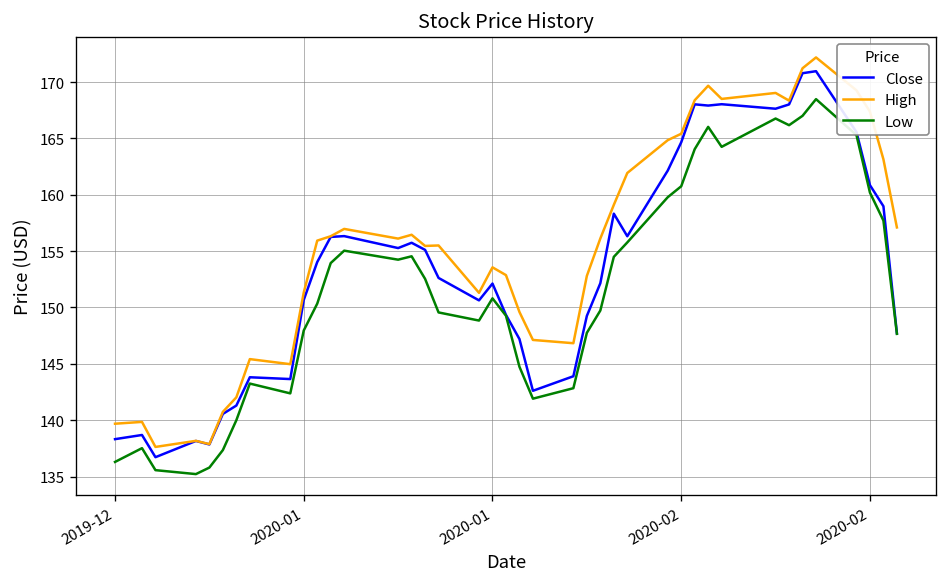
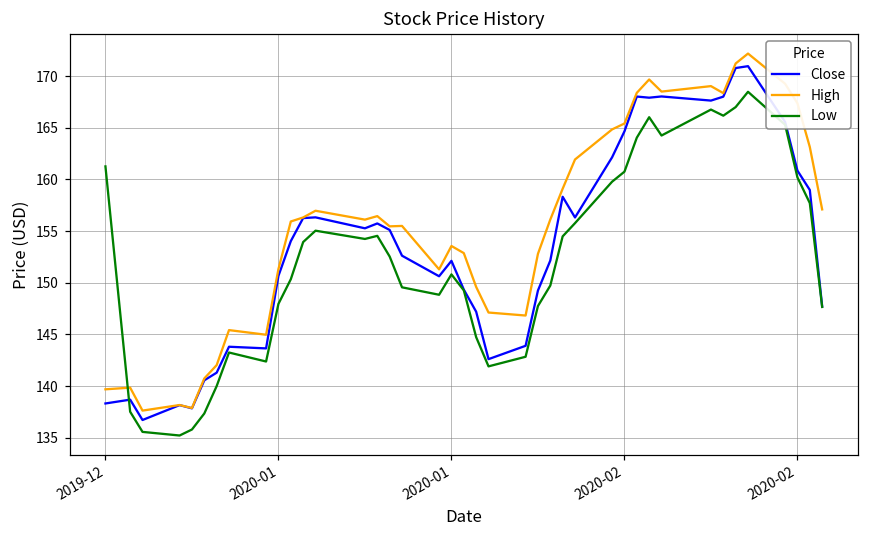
  {
    "Close": {
      "2019-12": 138
    },
    "High": {
      "2019-12": 140
    },
    "Low": {
-     "2019-12": 136
+     "2019-12": 161
    }
  }
